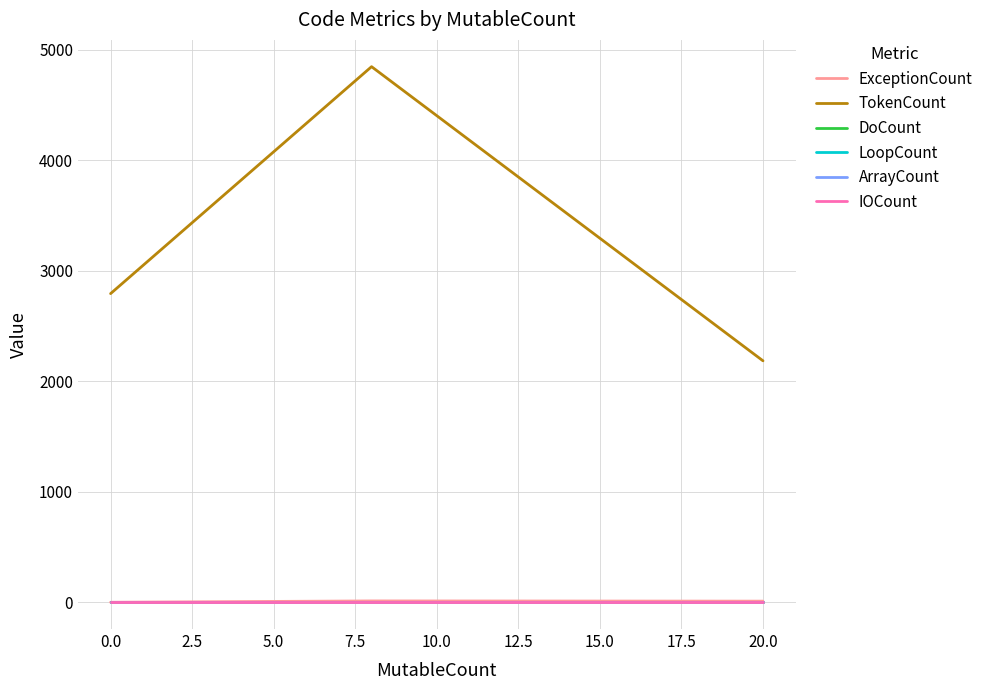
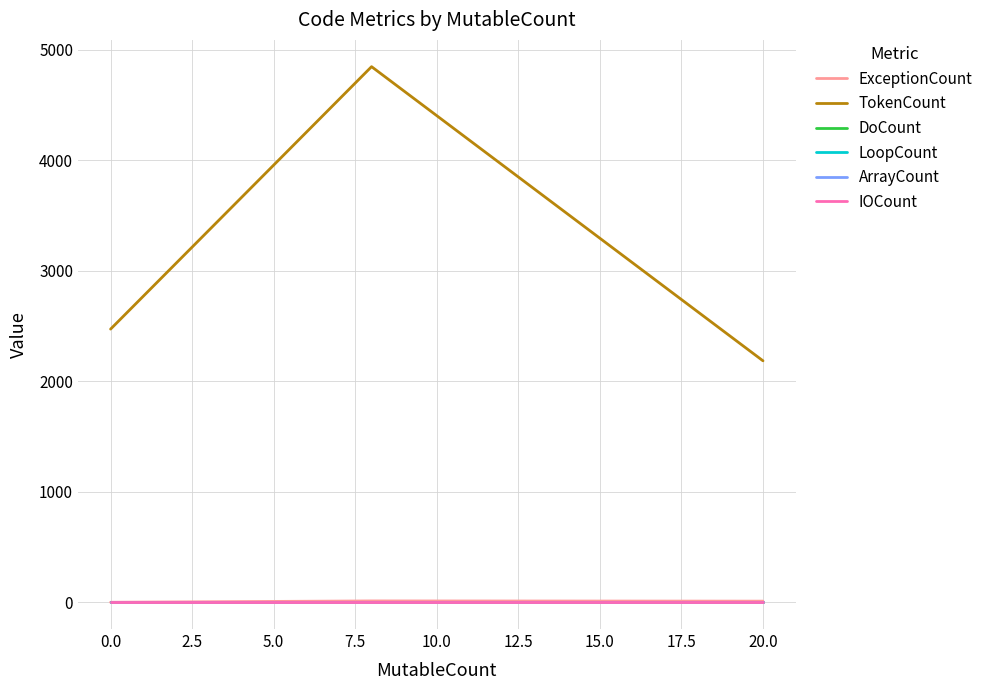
  {
    "TokenCount": {
-     "0.0": 2790,
+     "0.0": 2470,
      "20.0": 2180
    }
  }
